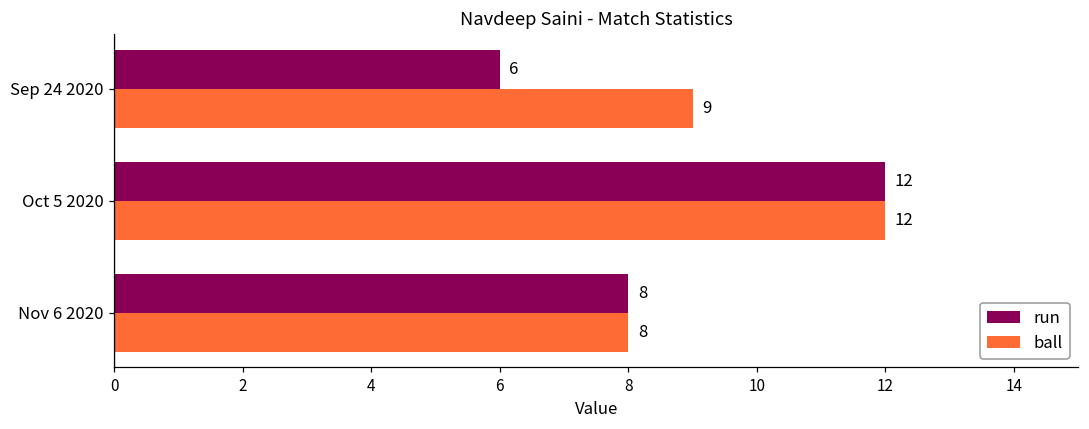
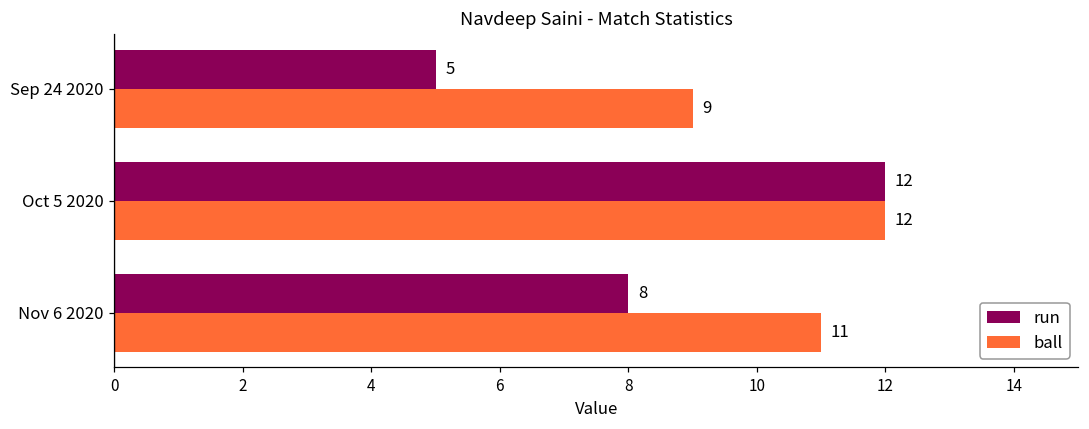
  {
    "run": {
-     "Sep 24 2020": 6,
+     "Sep 24 2020": 5,
      "Oct 5 2020": 12,
      "Nov 6 2020": 8
    },
    "ball": {
      "Sep 24 2020": 9,
      "Oct 5 2020": 12,
-     "Nov 6 2020": 8
+     "Nov 6 2020": 11
    }
  }
